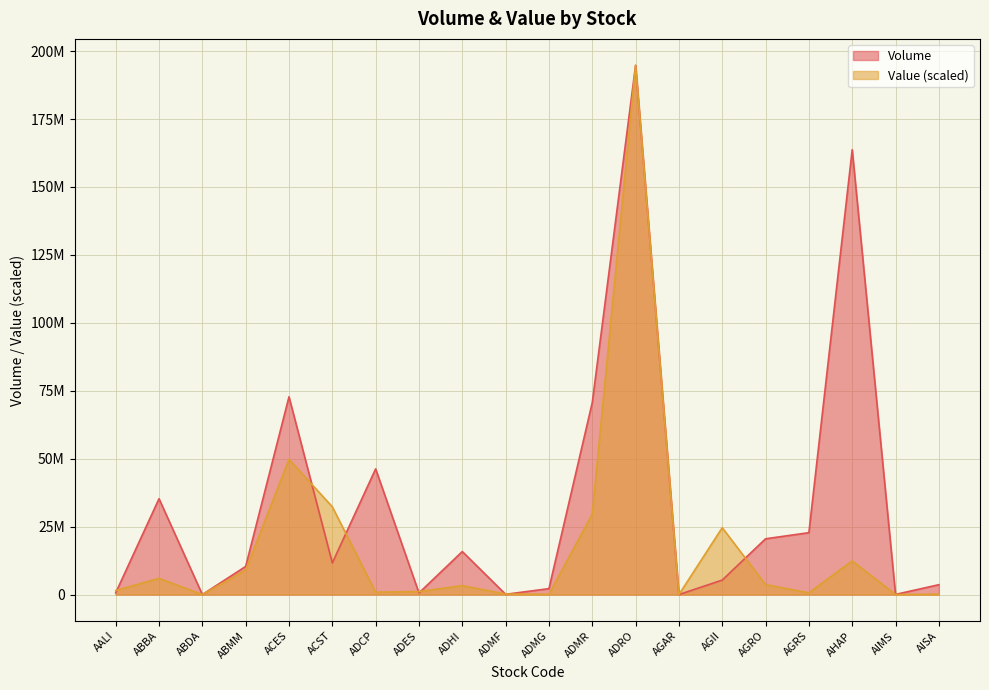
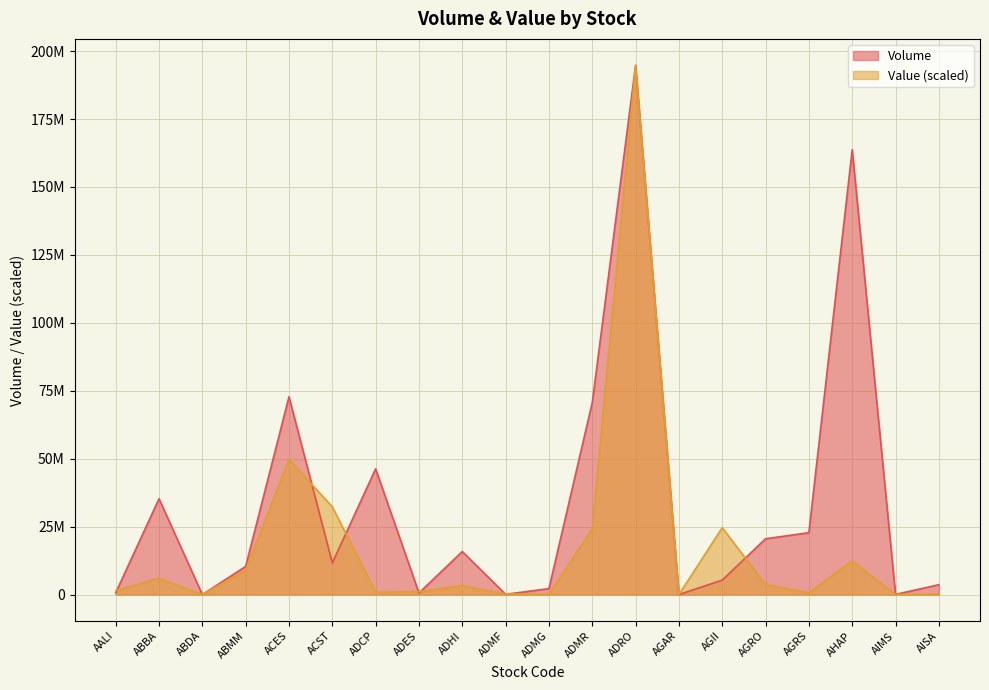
  {
    "Volume": {
      "ABBA": 35000000,
      "ABMM": 10000000,
      "ACES": 73000000,
      "ACST": 12000000,
      "ADCP": 46000000,
      "ADHI": 16000000,
      "ADMG": 2000000,
      "ADMR": 71000000,
      "AGII": 5000000,
      "AGRO": 21000000,
      "AGRS": 23000000,
      "AHAP": 164000000,
      "AISA": 4000000
    },
    "Value (scaled)": {
      "ABBA": 6000000,
      "ABMM": 9000000,
      "ACES": 50000000,
      "ACST": 32000000,
      "ADCP": 1000000,
      "ADHI": 3000000,
      "ADMG": 0,
-     "ADMR": 30000000,
+     "ADMR": 24000000,
      "AGII": 25000000,
      "AGRO": 4000000,
      "AGRS": 1000000,
      "AHAP": 12000000,
      "AISA": 0
    }
  }
